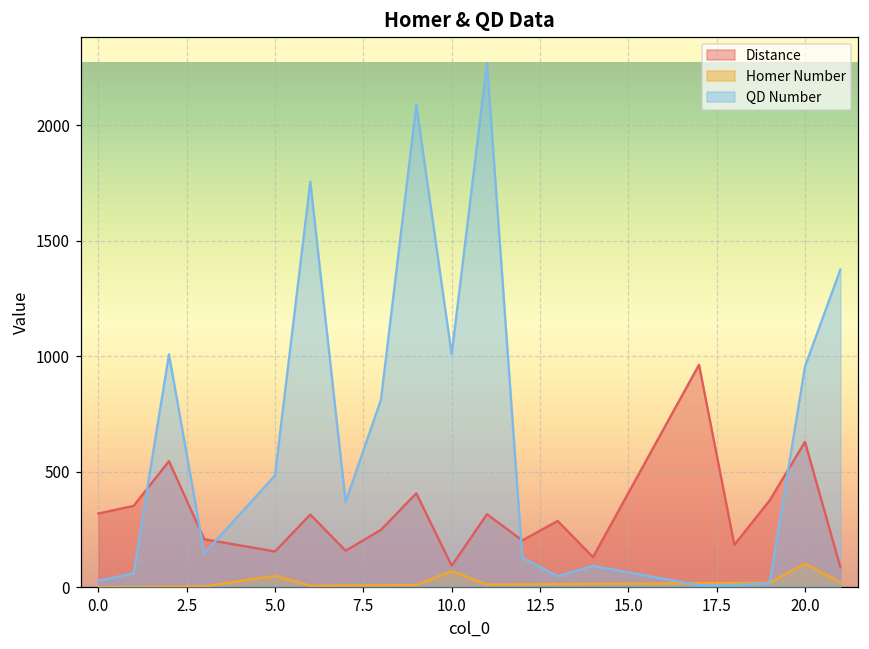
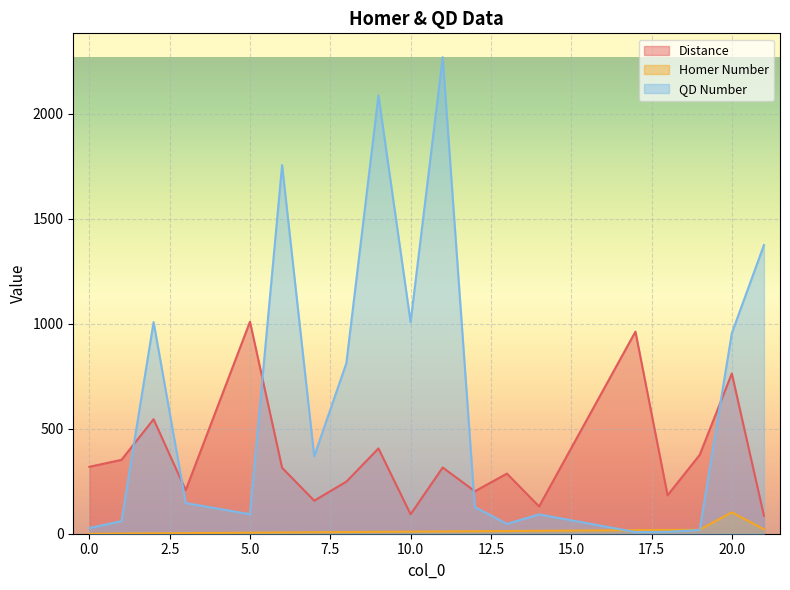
  {
    "Distance": {
      "0.0": 320,
-     "5.0": 150,
+     "5.0": 1010,
      "10.0": 90,
-     "20.0": 630
+     "20.0": 760
    },
    "Homer Number": {
      "0.0": 0,
-     "5.0": 50,
-     "10.0": 70,
+     "5.0": 10,
+     "10.0": 10,
      "20.0": 100
    },
    "QD Number": {
      "0.0": 30,
-     "5.0": 480,
+     "5.0": 90,
      "10.0": 1010,
      "20.0": 960
    }
  }
